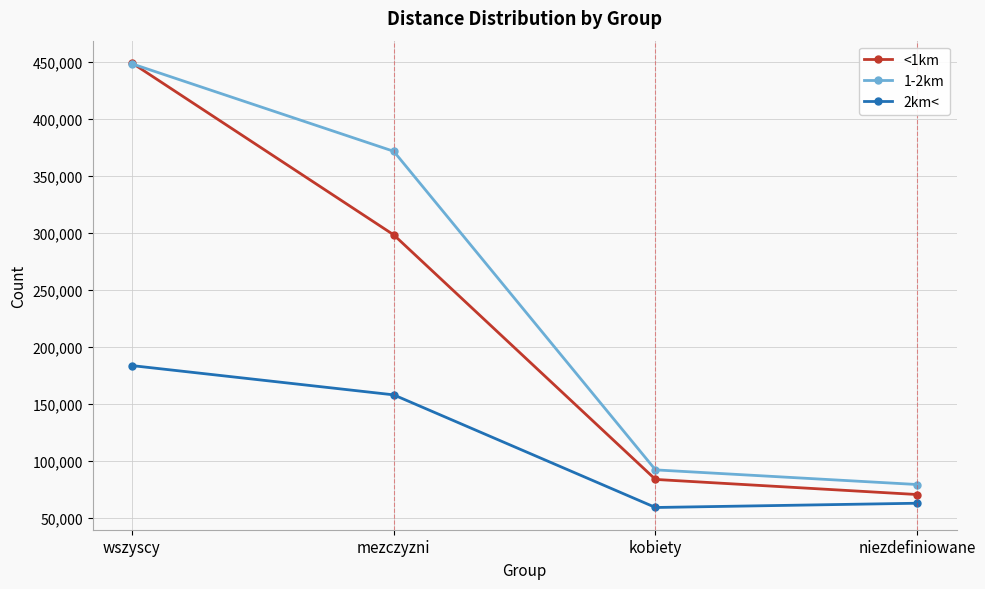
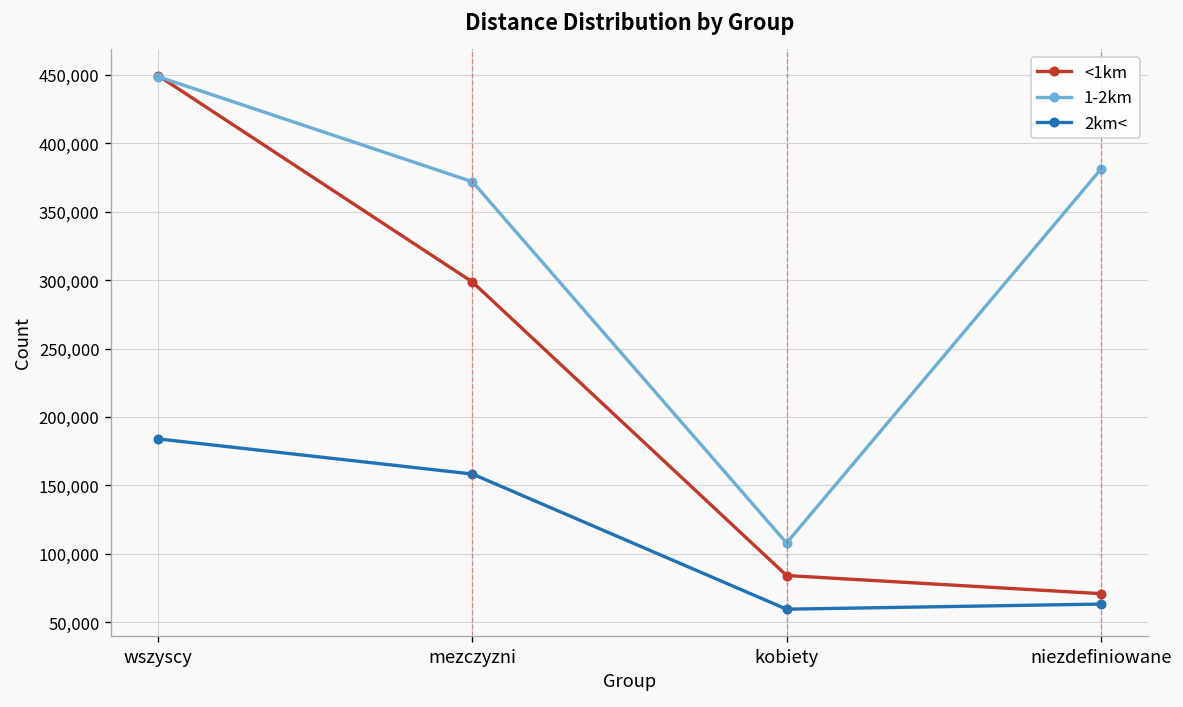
  {
    "<1km": {
      "mezczyzni": "299,000",
      "kobiety": "84,000",
      "niezdefiniowane": "71,000"
    },
    "1-2km": {
      "mezczyzni": "372,000",
-     "kobiety": "92,000",
-     "niezdefiniowane": "80,000"
+     "kobiety": "108,000",
+     "niezdefiniowane": "381,000"
    },
    "2km<": {
      "wszyscy": "184,000",
      "mezczyzni": "158,000",
      "kobiety": "59,000",
      "niezdefiniowane": "63,000"
    }
  }
